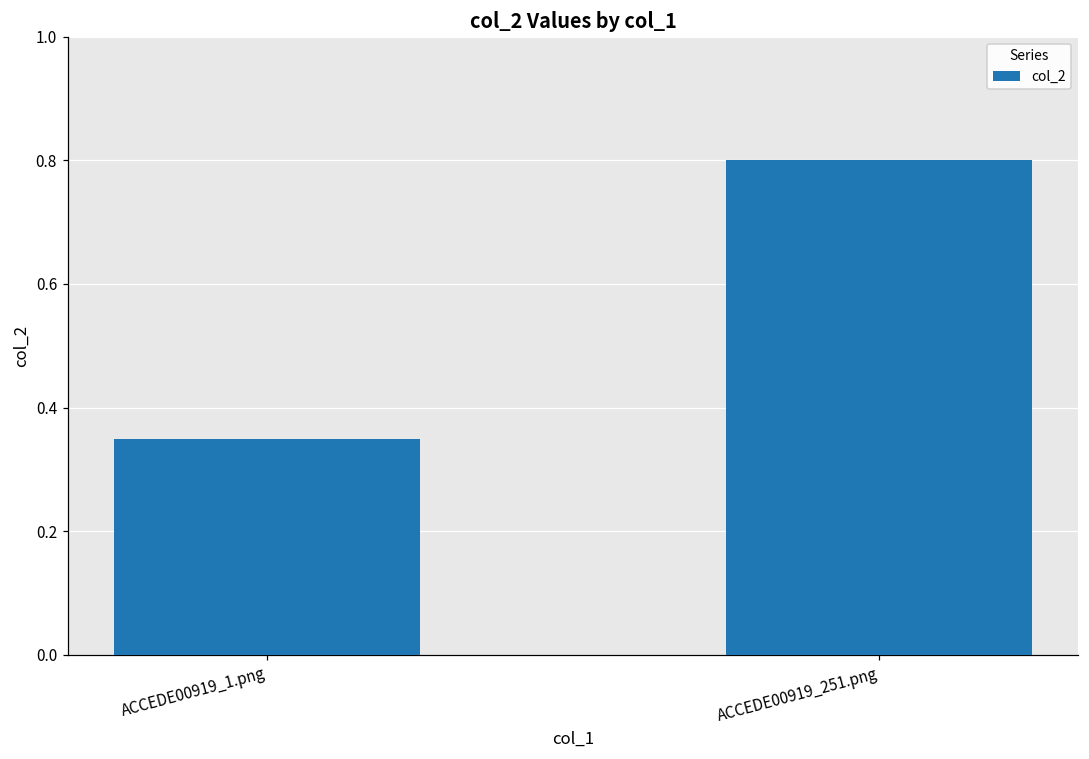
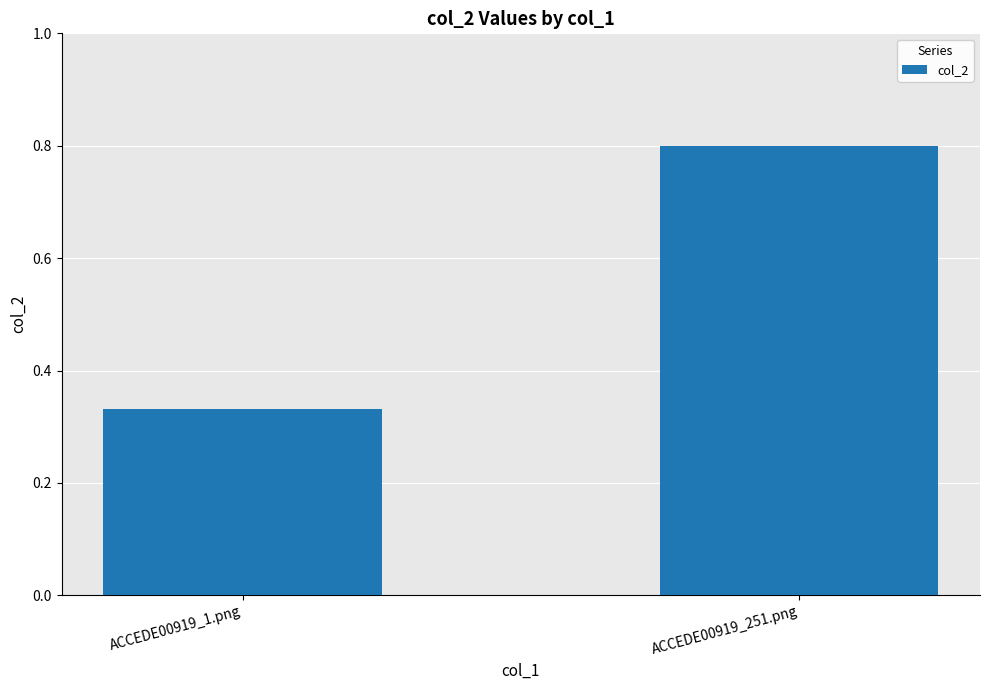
  {
-   "ACCEDE00919_1.png": 0.35,
+   "ACCEDE00919_1.png": 0.33,
    "ACCEDE00919_251.png": 0.80
  }
